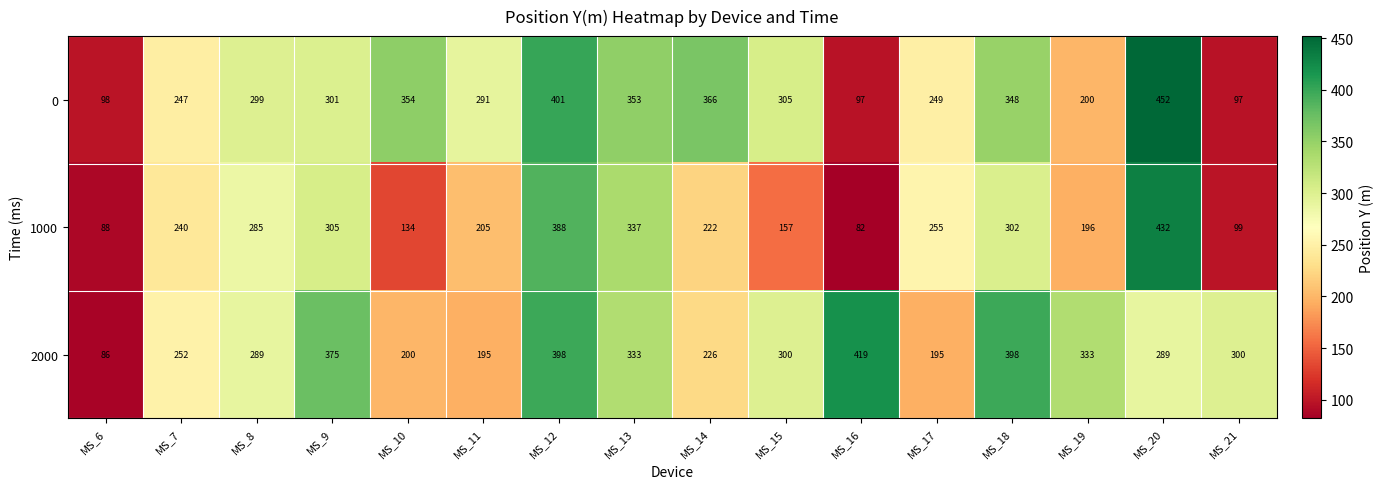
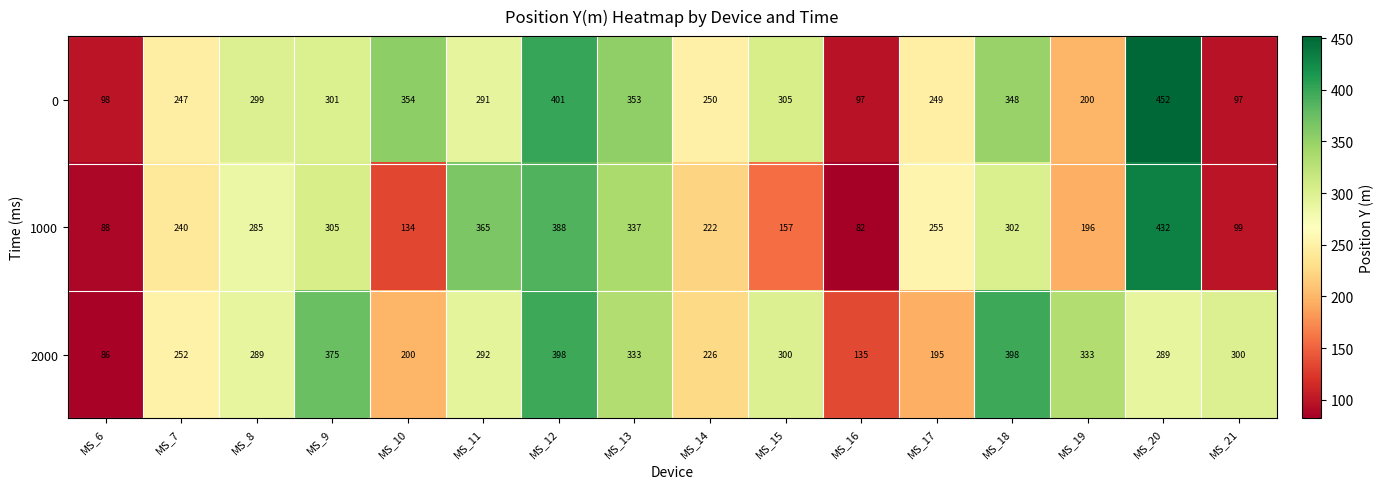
  {
    "0": {
      "MS_6": 98,
      "MS_7": 247,
      "MS_8": 299,
      "MS_9": 301,
      "MS_10": 354,
      "MS_11": 291,
      "MS_12": 401,
      "MS_13": 353,
-     "MS_14": 366,
+     "MS_14": 250,
      "MS_15": 305,
      "MS_16": 97,
      "MS_17": 249,
      "MS_18": 348,
      "MS_19": 200,
      "MS_20": 452,
      "MS_21": 97
    },
    "1000": {
      "MS_6": 88,
      "MS_7": 240,
      "MS_8": 285,
      "MS_9": 305,
      "MS_10": 134,
-     "MS_11": 205,
+     "MS_11": 365,
      "MS_12": 388,
      "MS_13": 337,
      "MS_14": 222,
      "MS_15": 157,
      "MS_16": 82,
      "MS_17": 255,
      "MS_18": 302,
      "MS_19": 196,
      "MS_20": 432,
      "MS_21": 99
    },
    "2000": {
      "MS_6": 86,
      "MS_7": 252,
      "MS_8": 289,
      "MS_9": 375,
      "MS_10": 200,
-     "MS_11": 195,
+     "MS_11": 292,
      "MS_12": 398,
      "MS_13": 333,
      "MS_14": 226,
      "MS_15": 300,
-     "MS_16": 419,
+     "MS_16": 135,
      "MS_17": 195,
      "MS_18": 398,
      "MS_19": 333,
      "MS_20": 289,
      "MS_21": 300
    }
  }
